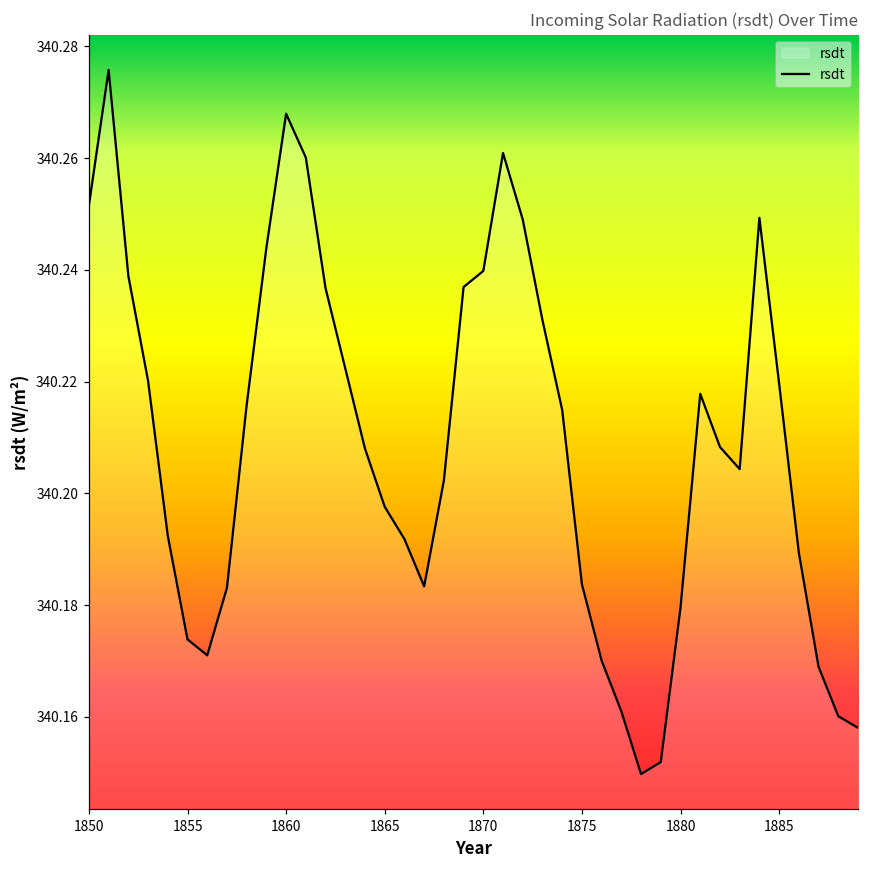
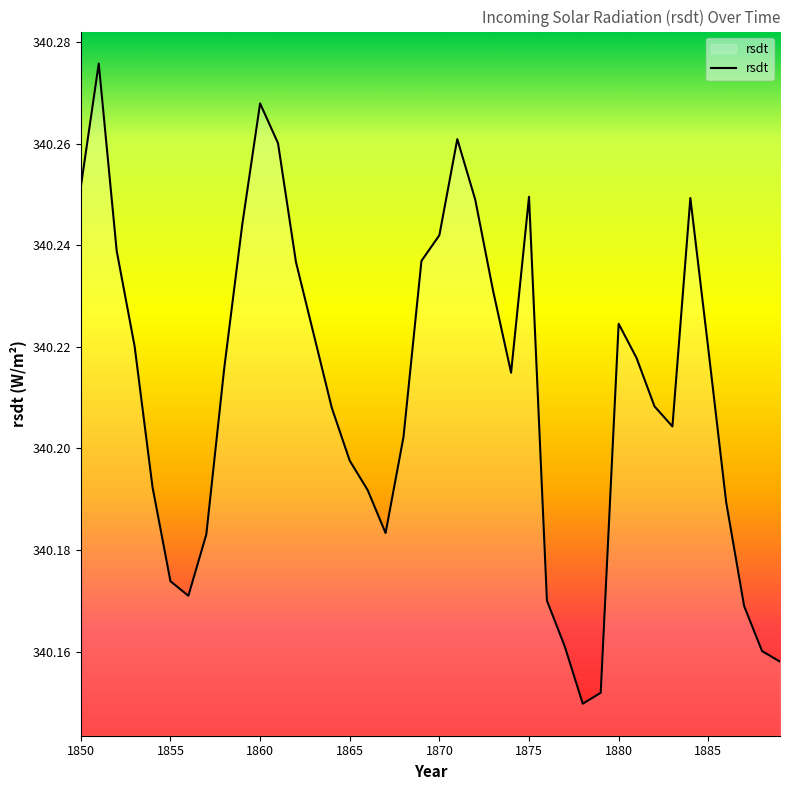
  {
    "1850": 340.252,
    "1855": 340.174,
    "1860": 340.268,
    "1865": 340.198,
-   "1870": 340.240,
-   "1875": 340.184,
-   "1880": 340.180,
+   "1870": 340.242,
+   "1875": 340.250,
+   "1880": 340.225,
    "1885": 340.220
  }
